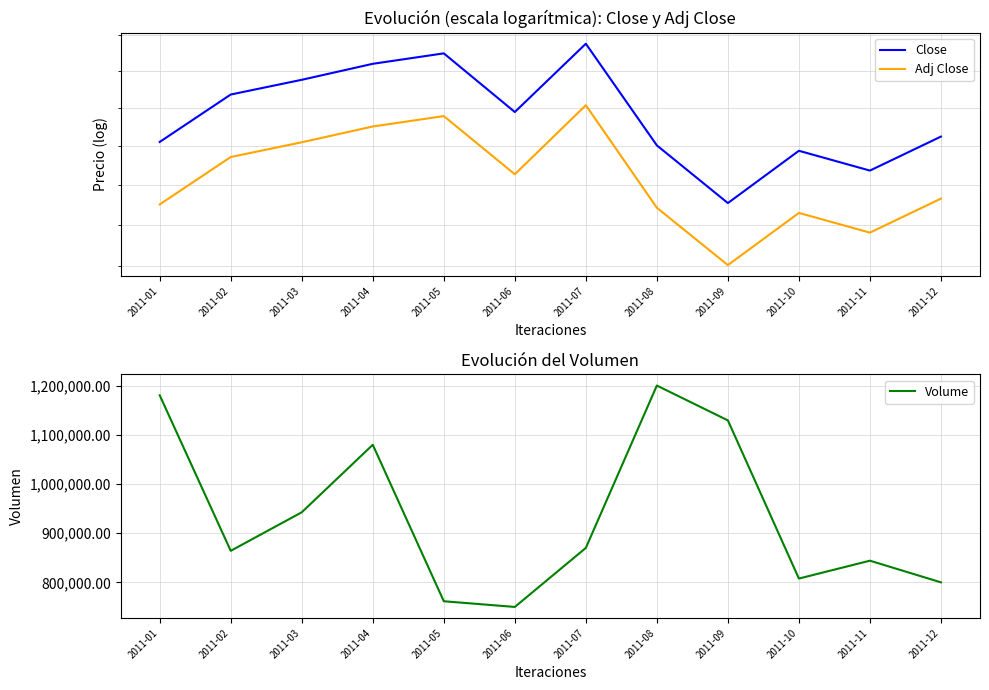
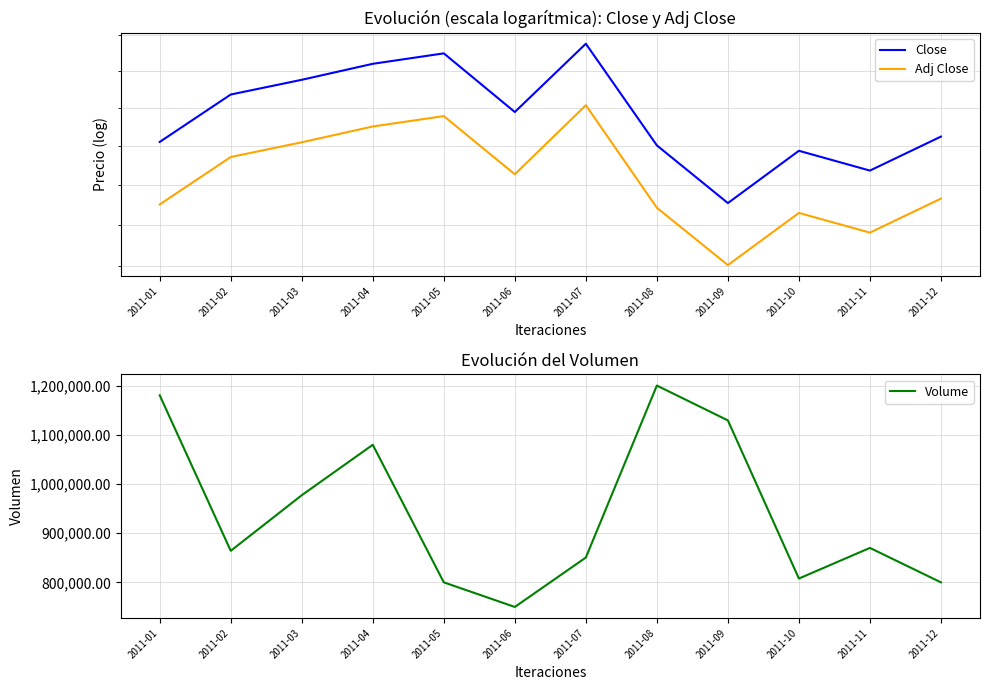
  {
    "Evolución del Volumen": {
      "2011-01": "1,180,000",
      "2011-02": "860,000",
-     "2011-03": "940,000",
+     "2011-03": "980,000",
      "2011-04": "1,080,000",
-     "2011-05": "760,000",
+     "2011-05": "800,000",
      "2011-06": "750,000",
-     "2011-07": "870,000",
+     "2011-07": "850,000",
      "2011-08": "1,200,000",
      "2011-09": "1,130,000",
      "2011-10": "810,000",
-     "2011-11": "840,000",
+     "2011-11": "870,000",
      "2011-12": "800,000"
    }
  }
